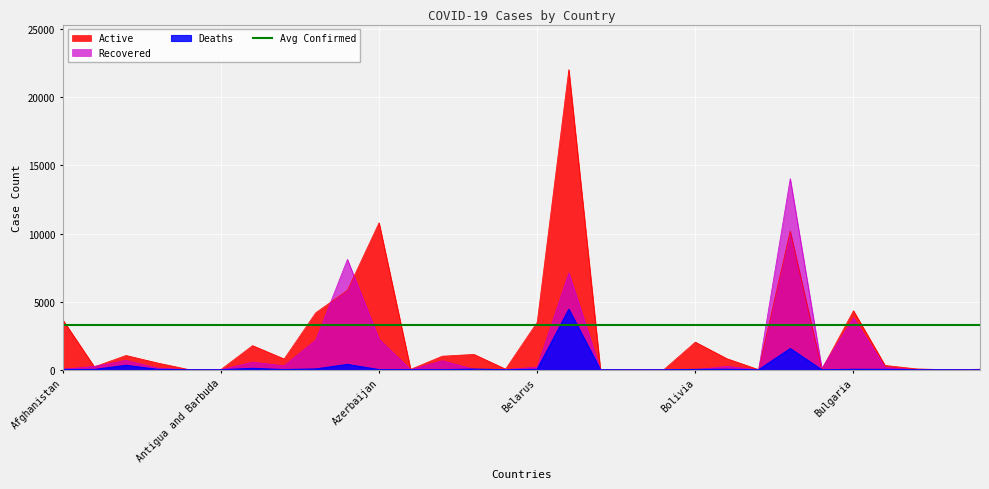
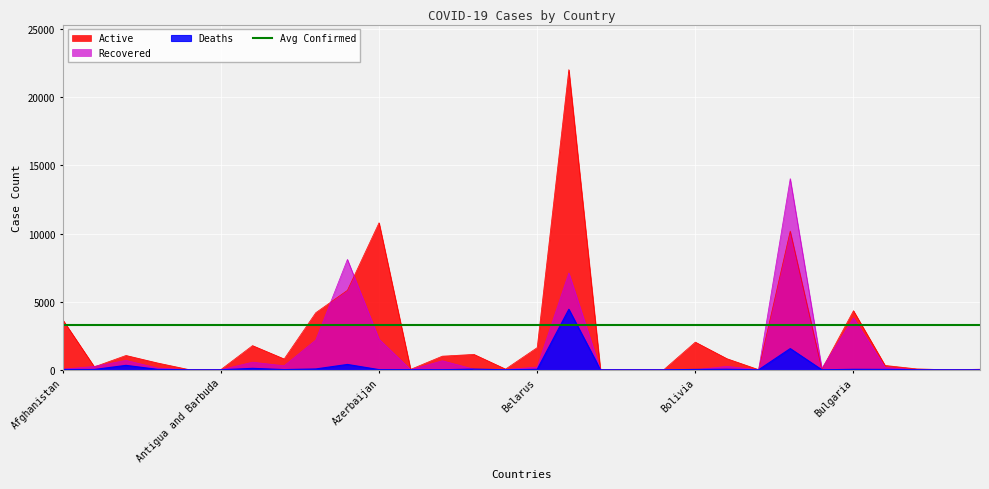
  {
    "Active": {
      "Afghanistan": 3700,
      "Azerbaijan": 10800,
-     "Belarus": 3500,
+     "Belarus": 1600,
      "Bolivia": 2000,
      "Bulgaria": 4300
    },
    "Recovered": {
      "Azerbaijan": 2200,
      "Bulgaria": 3800
    },
    "Deaths": {
      "Azerbaijan": 0,
      "Bulgaria": 0
    }
  }
